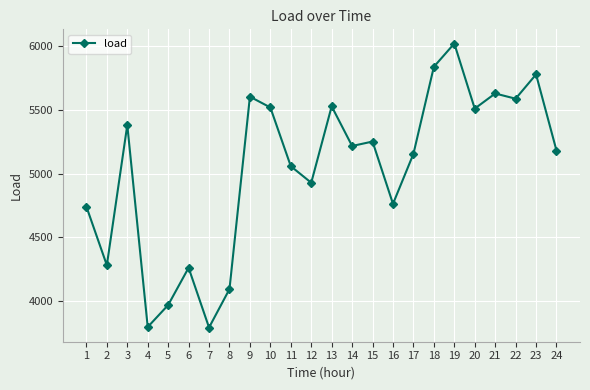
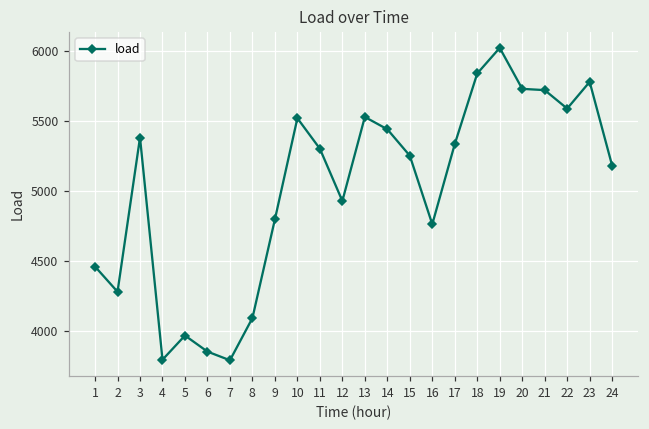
  {
-   "1": 4740,
+   "1": 4460,
    "2": 4280,
    "3": 5380,
    "4": 3790,
    "5": 3970,
-   "6": 4260,
+   "6": 3850,
    "7": 3790,
    "8": 4090,
-   "9": 5610,
+   "9": 4800,
    "10": 5520,
-   "11": 5060,
+   "11": 5300,
    "12": 4930,
    "13": 5530,
-   "14": 5220,
+   "14": 5440,
    "15": 5250,
    "16": 4760,
-   "17": 5160,
+   "17": 5340,
    "18": 5840,
    "19": 6020,
-   "20": 5510,
-   "21": 5630,
+   "20": 5730,
+   "21": 5720,
    "22": 5590,
    "23": 5780,
    "24": 5180
  }
